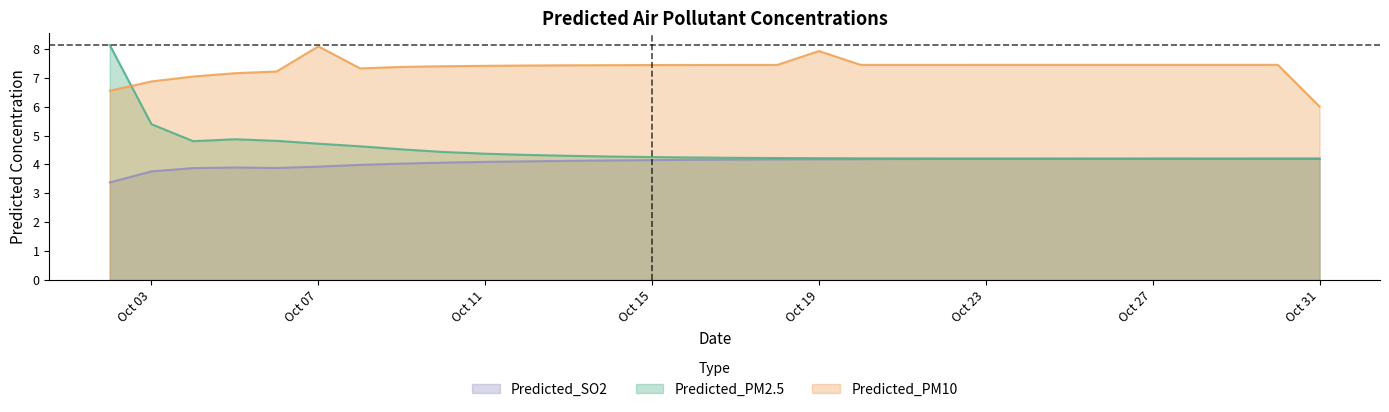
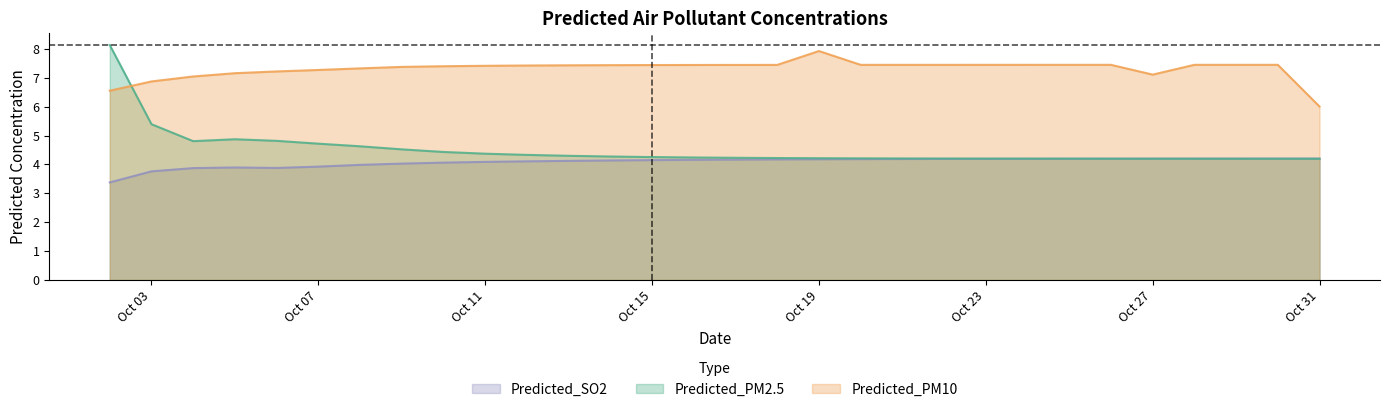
  {
    "Predicted_PM10": {
      "Oct 03": 6.9,
-     "Oct 07": 8.1,
+     "Oct 07": 7.3,
      "Oct 11": 7.4,
      "Oct 15": 7.4,
      "Oct 19": 7.9,
      "Oct 23": 7.4,
-     "Oct 27": 7.4,
+     "Oct 27": 7.1,
      "Oct 31": 6.0
    }
  }
